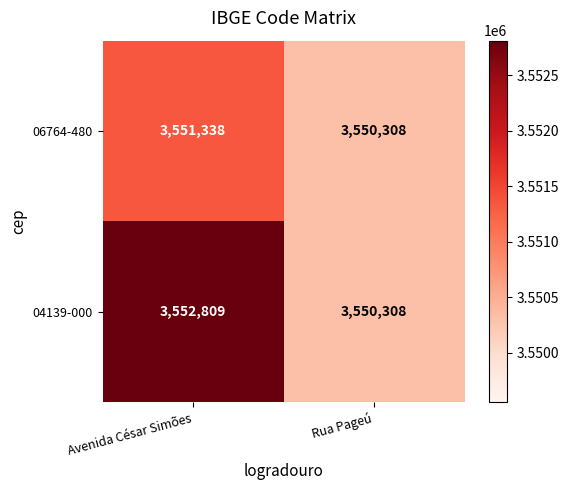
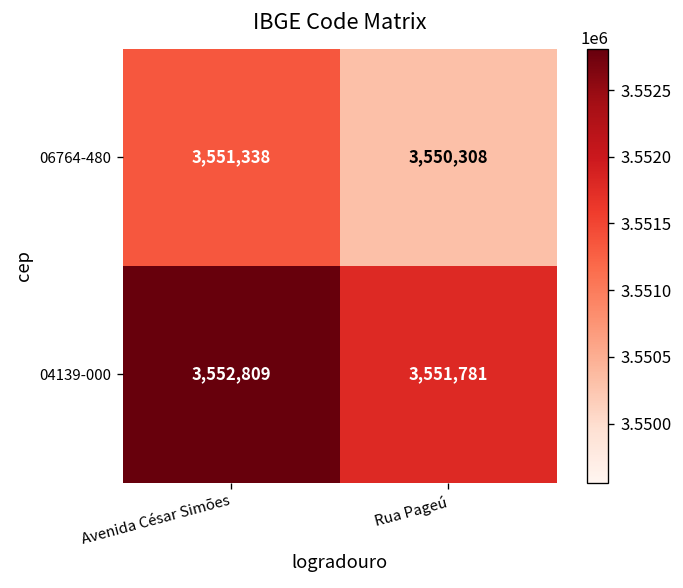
  {
    "06764-480": {
      "Avenida César Simões": "3,551,338",
      "Rua Pageú": "3,550,308"
    },
    "04139-000": {
      "Avenida César Simões": "3,552,809",
-     "Rua Pageú": "3,550,308"
+     "Rua Pageú": "3,551,781"
    }
  }
